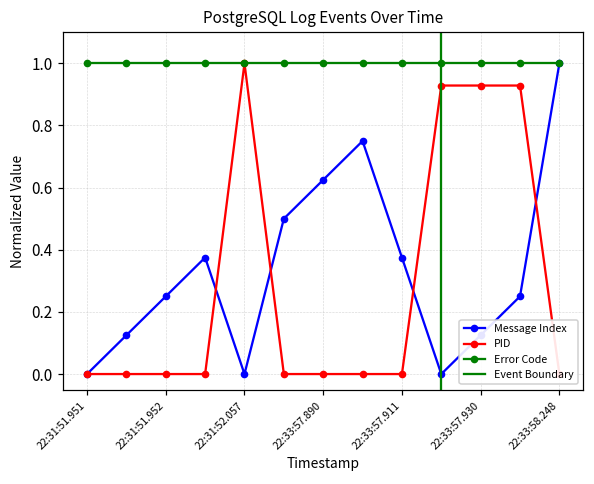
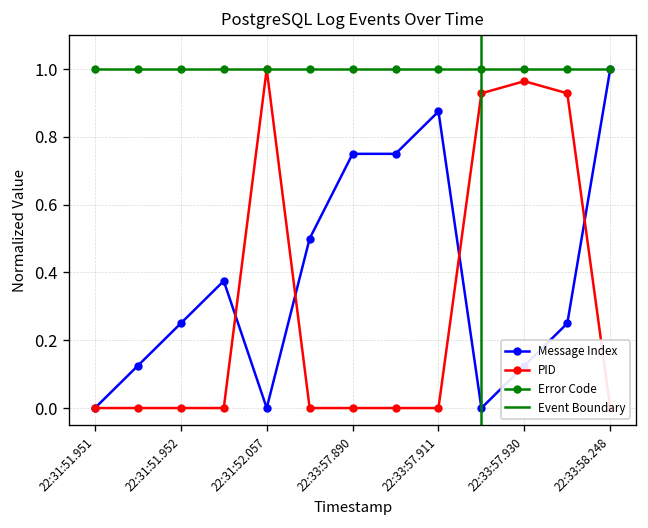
  {
    "Message Index": {
      "22:31:52.057": 0.00,
-     "22:33:57.890": 0.63,
-     "22:33:57.911": 0.38
+     "22:33:57.890": 0.75,
+     "22:33:57.911": 0.88
    },
    "PID": {
      "22:33:57.890": 0.00,
      "22:33:57.911": 0.00,
-     "22:33:57.930": 0.93
+     "22:33:57.930": 0.96
    },
    "Error Code": {
      "22:31:51.951": 1.00,
      "22:33:57.890": 1.00,
      "22:33:57.911": 1.00,
      "22:33:57.930": 1.00
    }
  }
